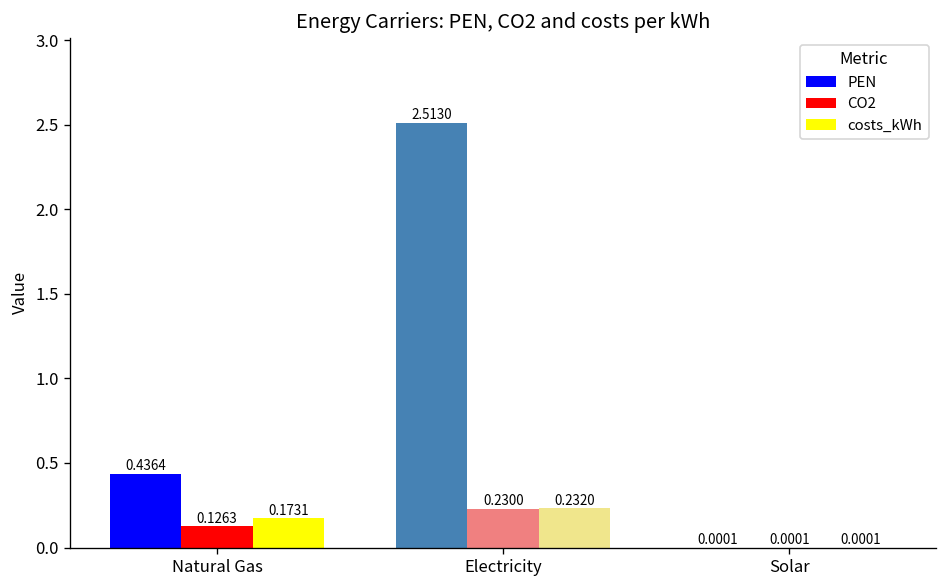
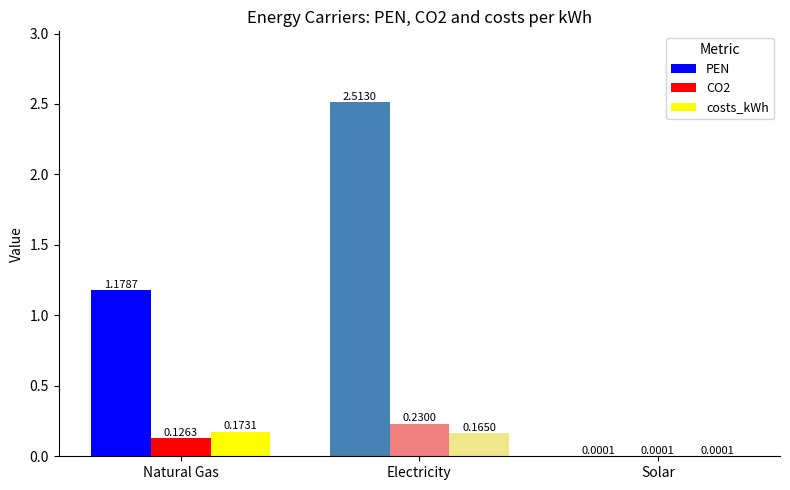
  {
    "PEN": {
-     "Natural Gas": 0.4364,
+     "Natural Gas": 1.1787,
      "Electricity": 2.5130,
      "Solar": 0.0001
    },
    "CO2": {
      "Natural Gas": 0.1263,
      "Electricity": 0.2300,
      "Solar": 0.0001
    },
    "costs_kWh": {
      "Natural Gas": 0.1731,
-     "Electricity": 0.2320,
+     "Electricity": 0.1650,
      "Solar": 0.0001
    }
  }
